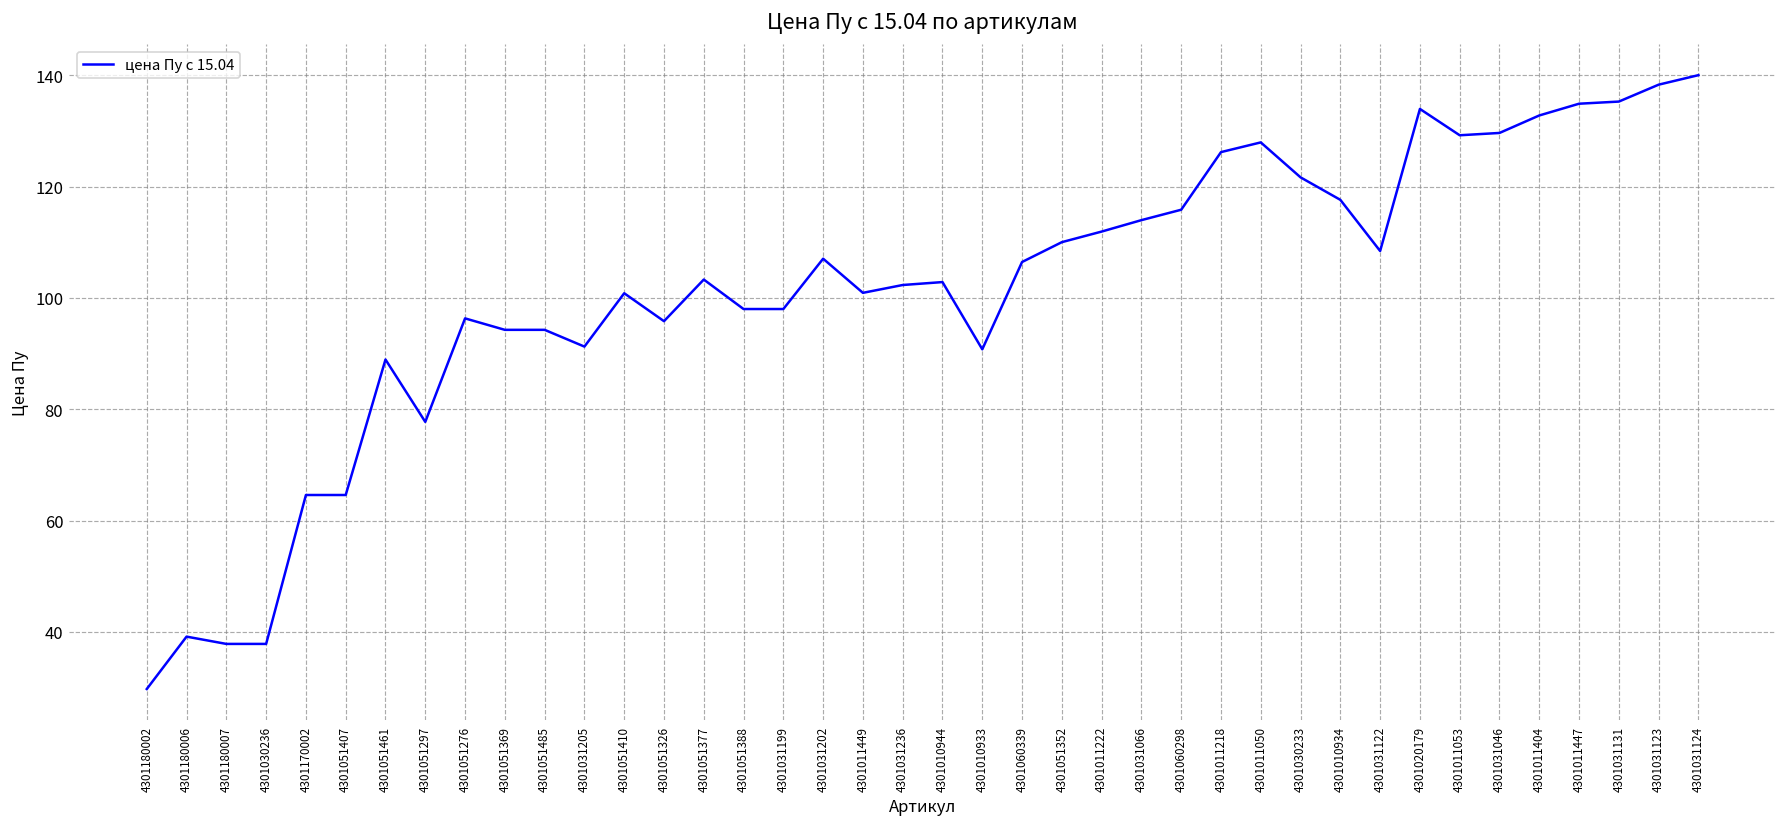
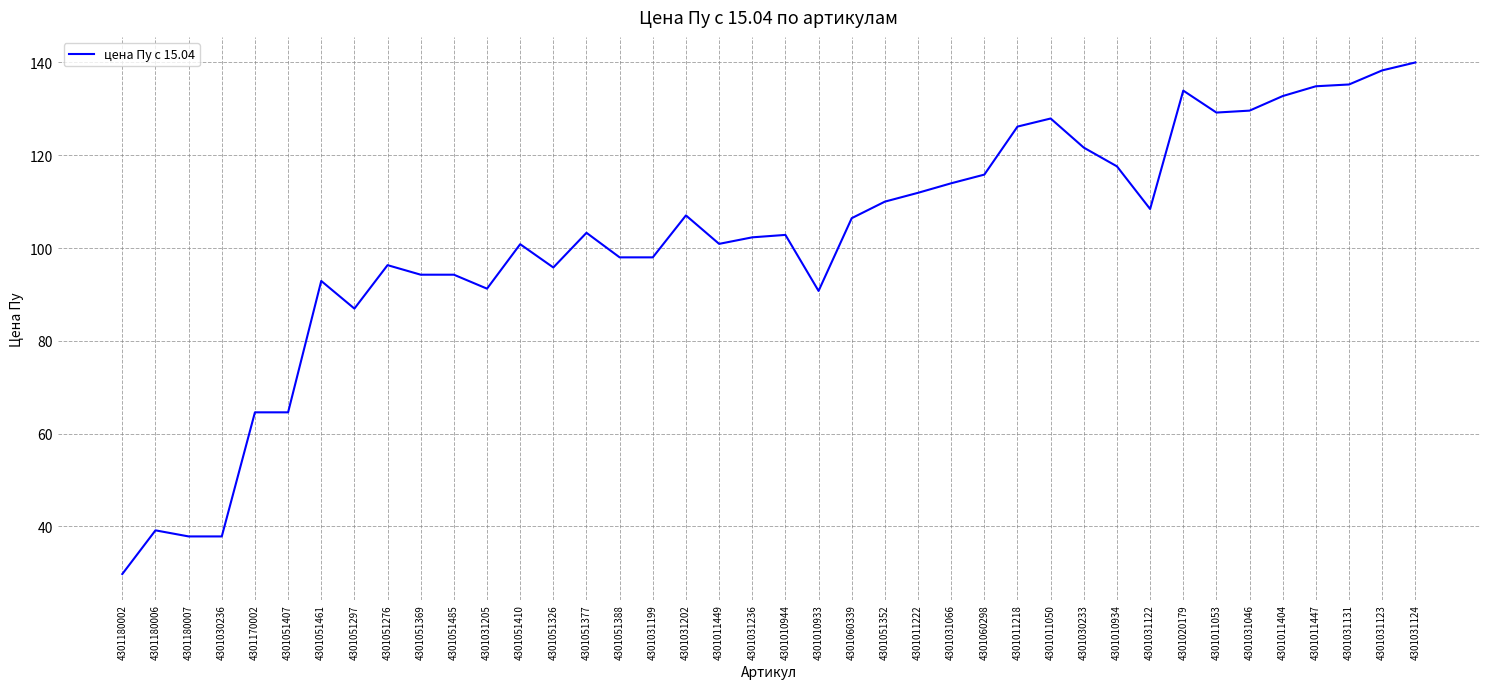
  {
    "4301180002": 30,
    "4301180006": 39,
    "4301180007": 38,
    "4301030236": 38,
    "4301170002": 65,
    "4301051407": 65,
-   "4301051461": 89,
-   "4301051297": 78,
+   "4301051461": 93,
+   "4301051297": 87,
    "4301051276": 96,
    "4301051369": 94,
    "4301051485": 94,
    "4301031205": 91,
    "4301051410": 101,
    "4301051326": 96,
    "4301051377": 103,
    "4301051388": 98,
    "4301031199": 98,
    "4301031202": 107,
    "4301011449": 101,
    "4301031236": 102,
    "4301010944": 103,
    "4301010933": 91,
    "4301060339": 106,
    "4301051352": 110,
    "4301011222": 112,
    "4301031066": 114,
    "4301060298": 116,
    "4301011218": 126,
    "4301011050": 128,
    "4301030233": 122,
    "4301010934": 118,
    "4301031122": 108,
    "4301020179": 134,
    "4301011053": 129,
    "4301031046": 130,
    "4301011404": 133,
    "4301011447": 135,
    "4301031131": 135,
    "4301031123": 138,
    "4301031124": 140
  }
